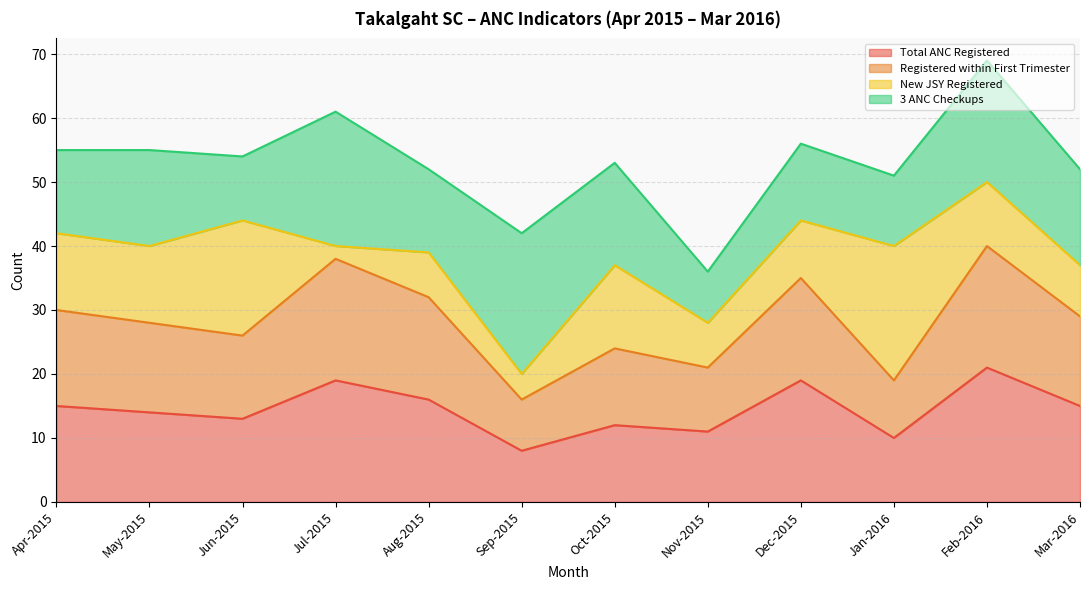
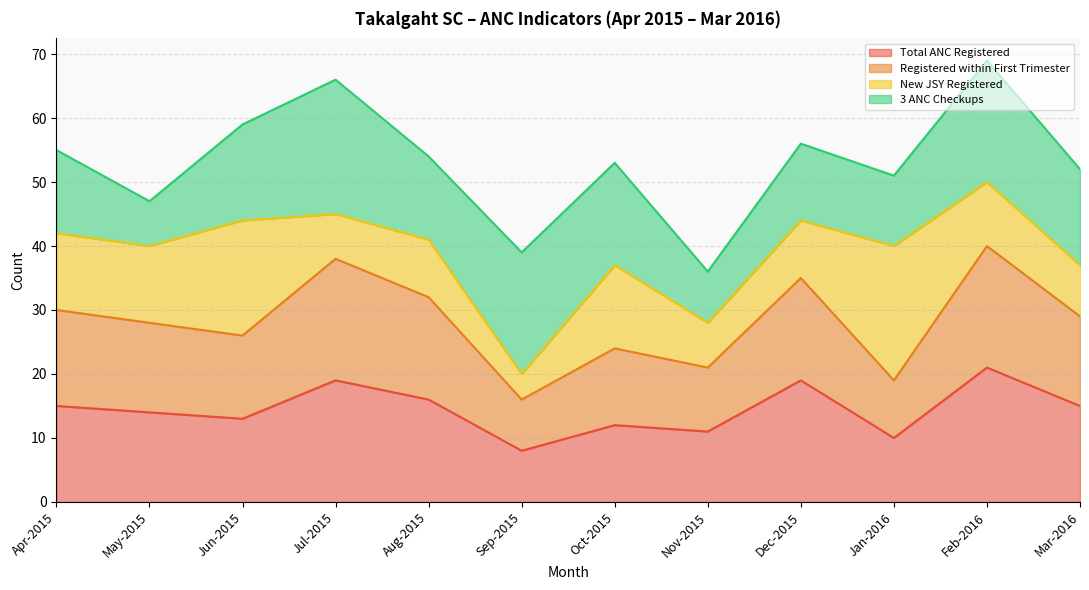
  {
    "New JSY Registered": {
      "Apr-2015": 12,
      "May-2015": 12,
      "Jun-2015": 18,
-     "Jul-2015": 2,
-     "Aug-2015": 7,
+     "Jul-2015": 7,
+     "Aug-2015": 9,
      "Sep-2015": 4,
      "Oct-2015": 13,
      "Nov-2015": 7,
      "Dec-2015": 9,
      "Jan-2016": 21,
      "Feb-2016": 10,
      "Mar-2016": 8
    },
    "3 ANC Checkups": {
      "Apr-2015": 13,
-     "May-2015": 15,
-     "Jun-2015": 10,
+     "May-2015": 7,
+     "Jun-2015": 15,
      "Jul-2015": 21,
      "Aug-2015": 13,
-     "Sep-2015": 22,
+     "Sep-2015": 19,
      "Oct-2015": 16,
      "Nov-2015": 8,
      "Dec-2015": 12,
      "Jan-2016": 11,
      "Mar-2016": 15
    }
  }
